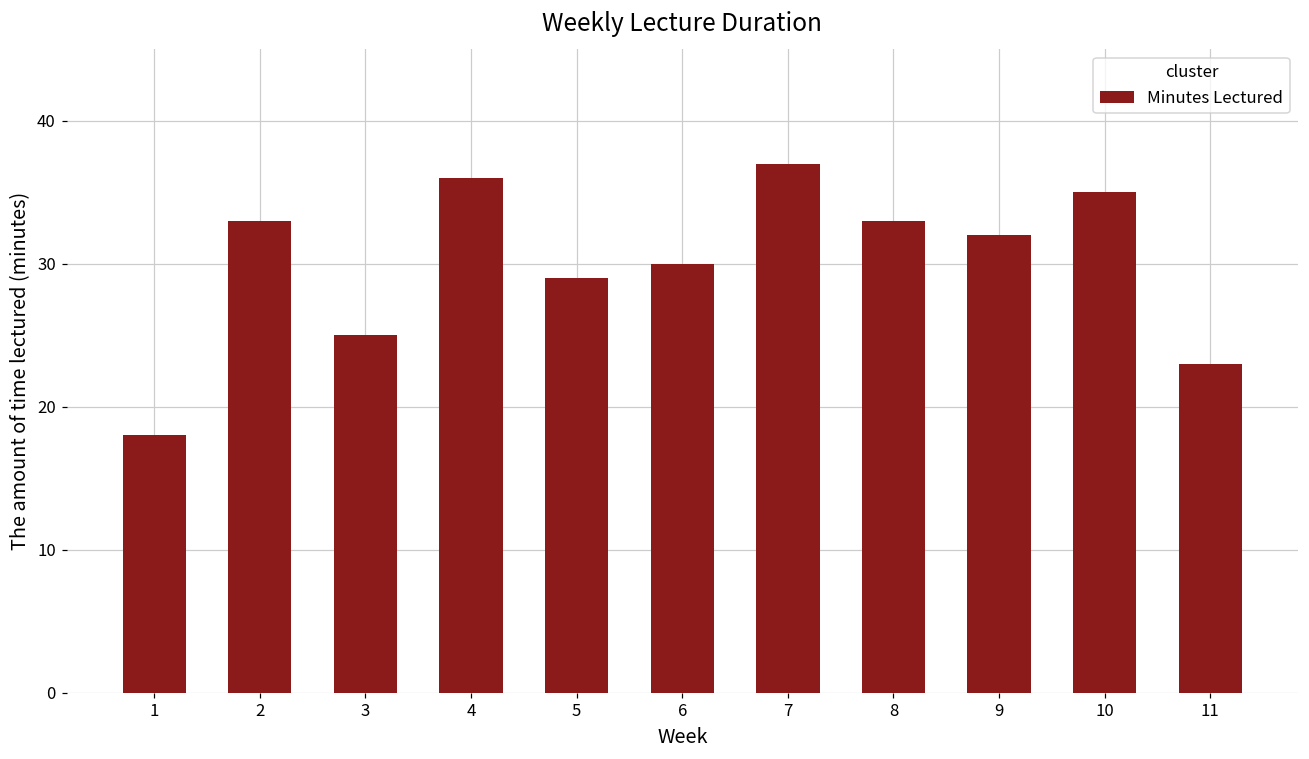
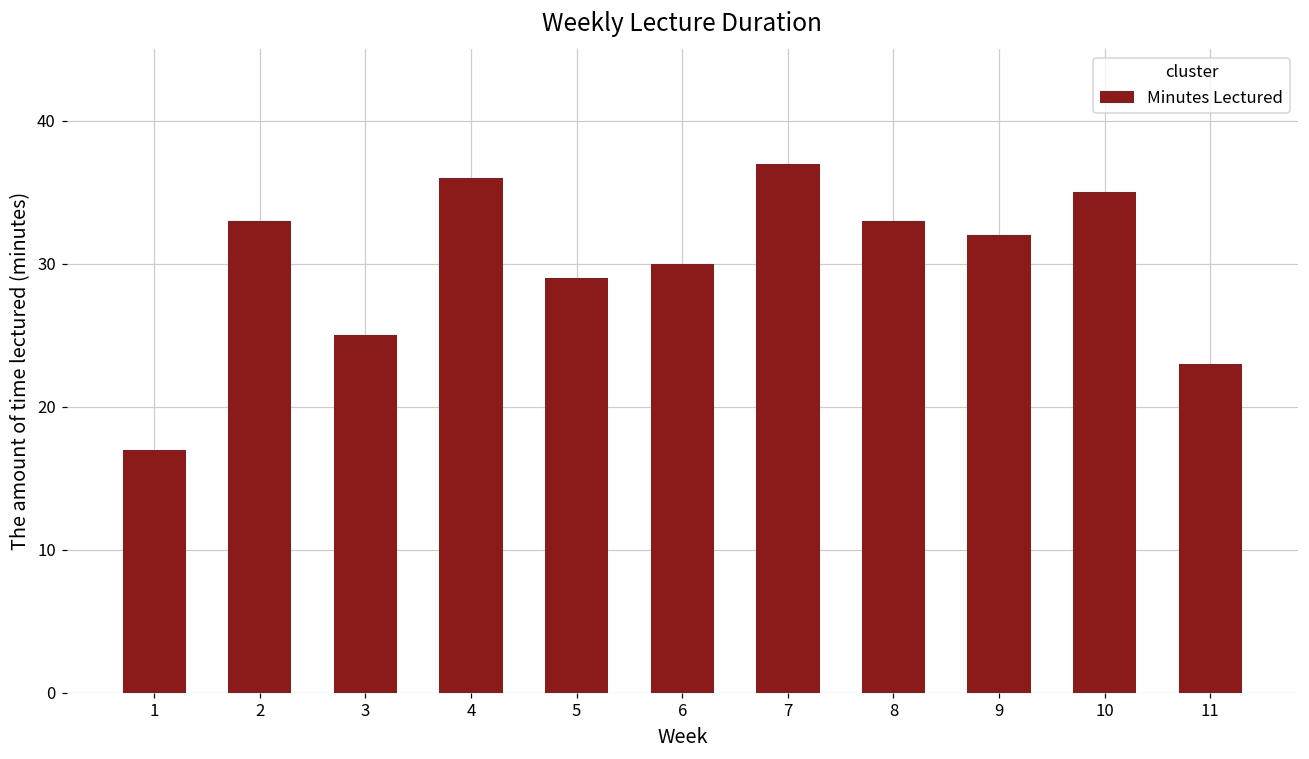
  {
-   "1": 18,
+   "1": 17,
    "2": 33,
    "3": 25,
    "4": 36,
    "5": 29,
    "6": 30,
    "7": 37,
    "8": 33,
    "9": 32,
    "10": 35,
    "11": 23
  }
